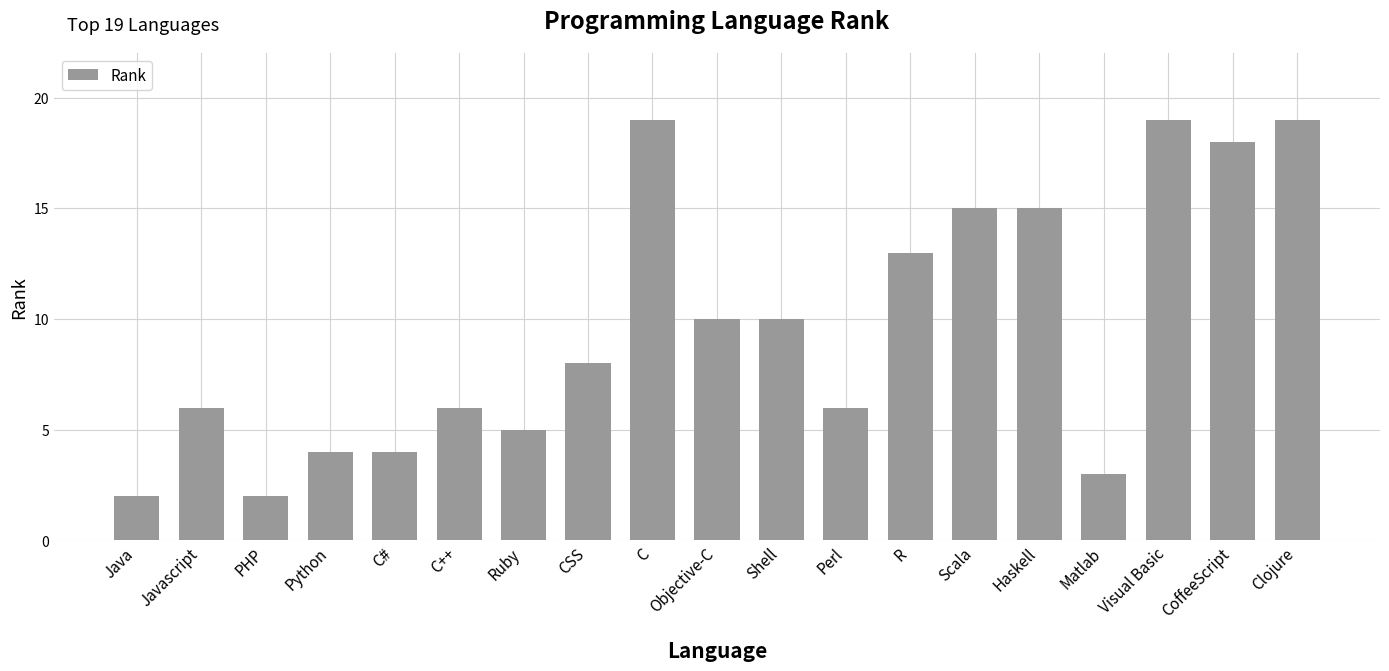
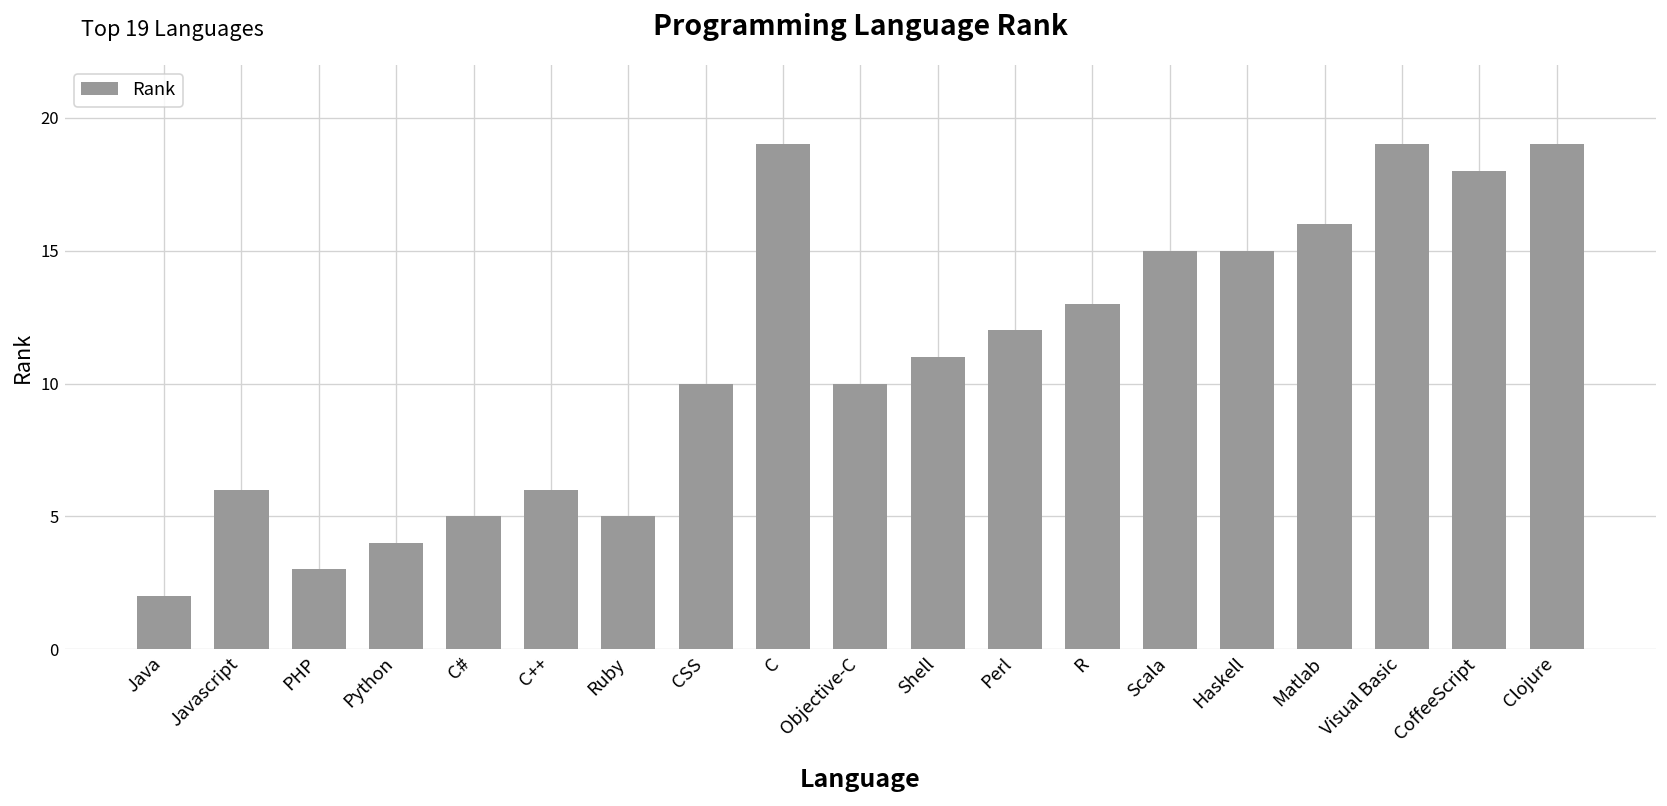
  {
    "Java": 2,
    "Javascript": 6,
-   "PHP": 2,
+   "PHP": 3,
    "Python": 4,
-   "C#": 4,
+   "C#": 5,
    "C++": 6,
    "Ruby": 5,
-   "CSS": 8,
+   "CSS": 10,
    "C": 19,
    "Objective-C": 10,
-   "Shell": 10,
-   "Perl": 6,
+   "Shell": 11,
+   "Perl": 12,
    "R": 13,
    "Scala": 15,
    "Haskell": 15,
-   "Matlab": 3,
+   "Matlab": 16,
    "Visual Basic": 19,
    "CoffeeScript": 18,
    "Clojure": 19
  }
